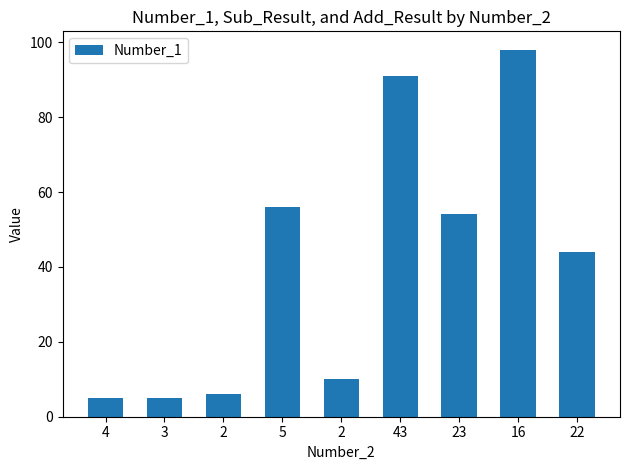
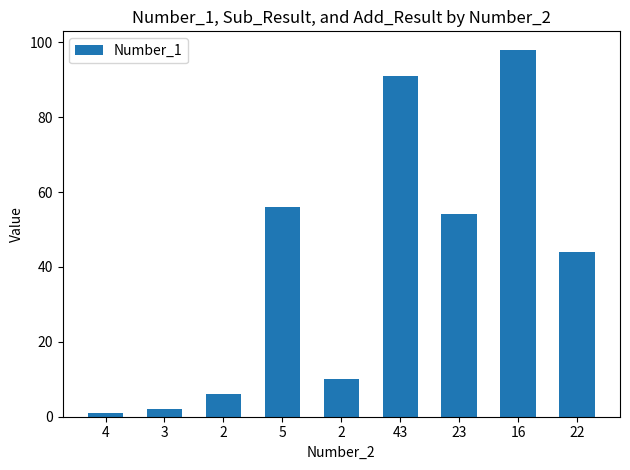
  {
-   "4": 5,
-   "3": 5,
+   "4": 1,
+   "3": 2,
    "5": 56,
    "43": 91,
    "23": 54,
    "16": 98,
    "22": 44
  }
